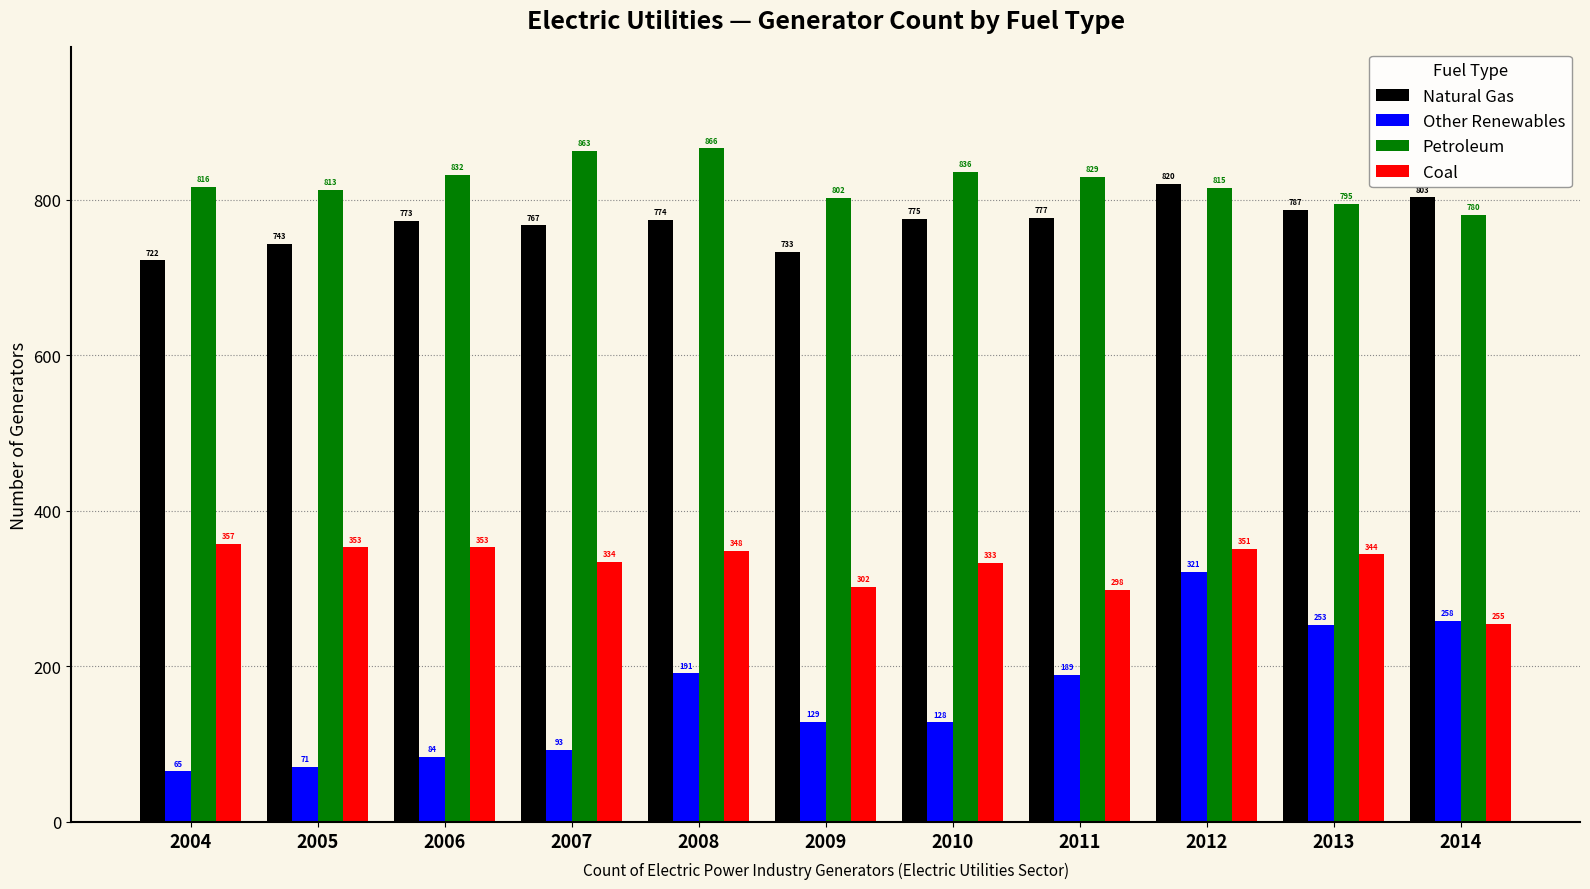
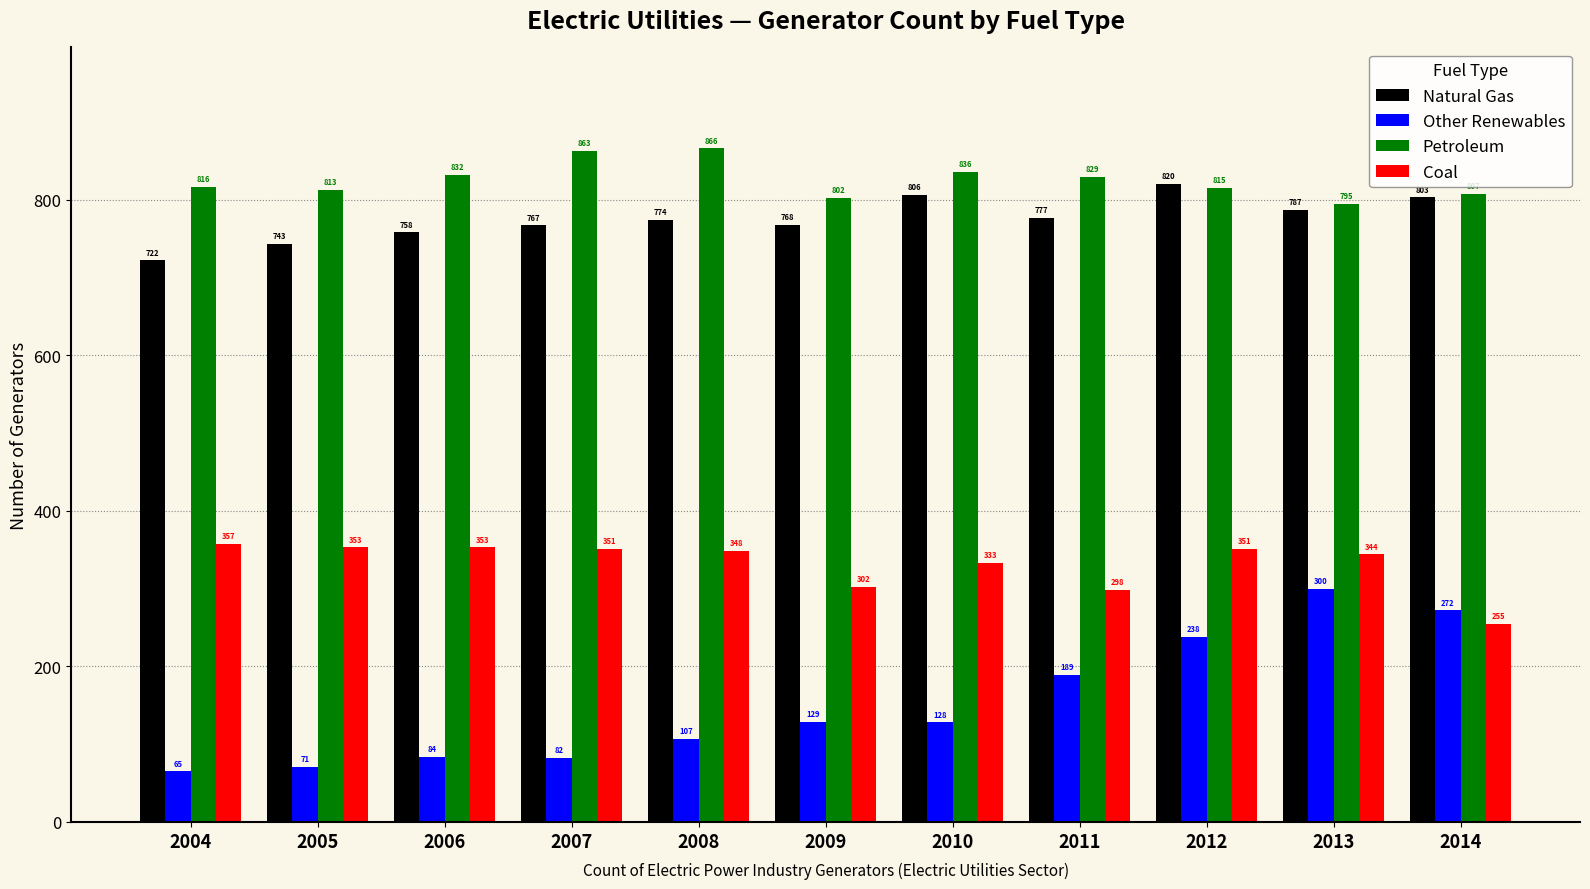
  {
    "Natural Gas": {
      "2004": 722,
      "2005": 743,
-     "2006": 773,
+     "2006": 758,
      "2007": 767,
      "2008": 774,
-     "2009": 733,
-     "2010": 775,
+     "2009": 768,
+     "2010": 806,
      "2011": 777,
      "2012": 820,
      "2013": 787
    },
    "Other Renewables": {
      "2004": 65,
      "2005": 71,
      "2006": 84,
-     "2007": 93,
-     "2008": 191,
+     "2007": 82,
+     "2008": 107,
      "2009": 129,
      "2010": 128,
      "2011": 189,
-     "2012": 321,
-     "2013": 253,
-     "2014": 258
+     "2012": 238,
+     "2013": 300,
+     "2014": 272
    },
    "Petroleum": {
-     "2014": 780
+     "2014": 810
    },
    "Coal": {
      "2004": 357,
      "2005": 353,
      "2006": 353,
-     "2007": 334,
+     "2007": 351,
      "2008": 348,
      "2009": 302,
      "2010": 333,
      "2011": 298,
      "2012": 351,
      "2013": 344,
      "2014": 255
    }
  }
